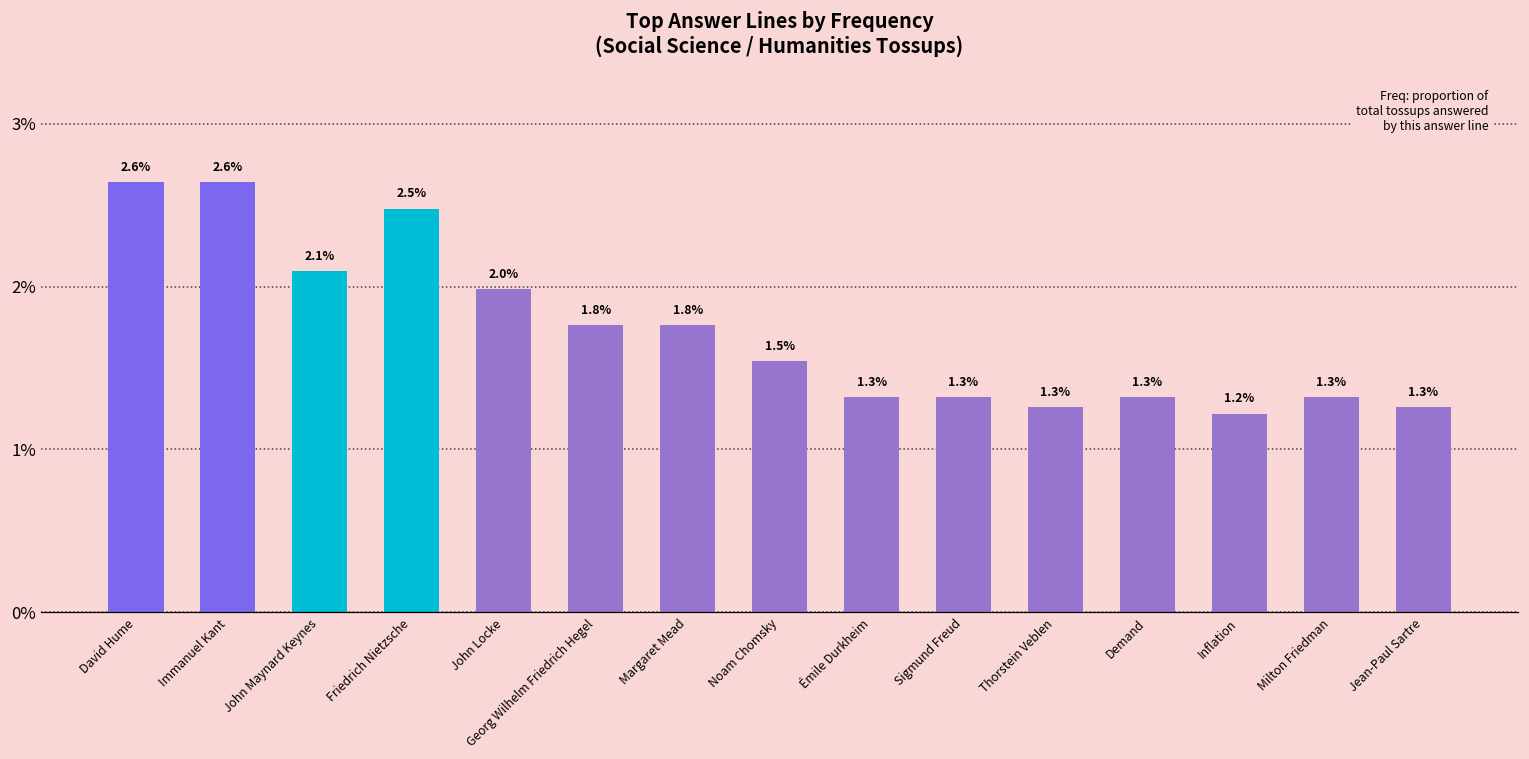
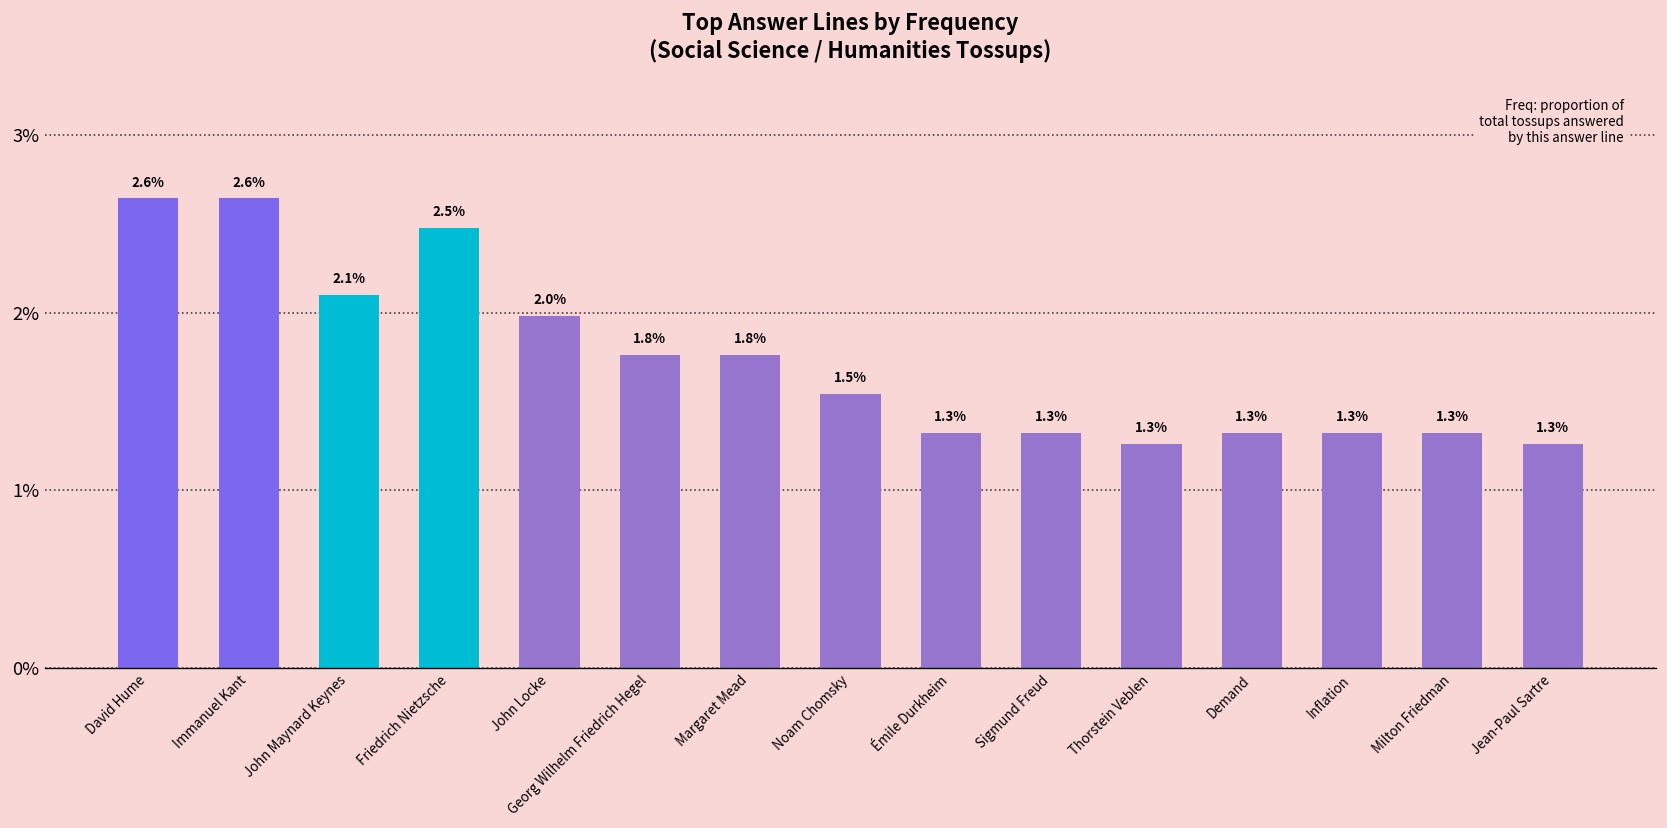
  {
    "David Hume": "2.6%",
    "Immanuel Kant": "2.6%",
    "John Maynard Keynes": "2.1%",
    "Friedrich Nietzsche": "2.5%",
    "John Locke": "2.0%",
    "Georg Wilhelm Friedrich Hegel": "1.8%",
    "Margaret Mead": "1.8%",
    "Noam Chomsky": "1.5%",
    "Émile Durkheim": "1.3%",
    "Sigmund Freud": "1.3%",
    "Thorstein Veblen": "1.3%",
    "Demand": "1.3%",
-   "Inflation": "1.2%",
+   "Inflation": "1.3%",
    "Milton Friedman": "1.3%",
    "Jean-Paul Sartre": "1.3%"
  }
